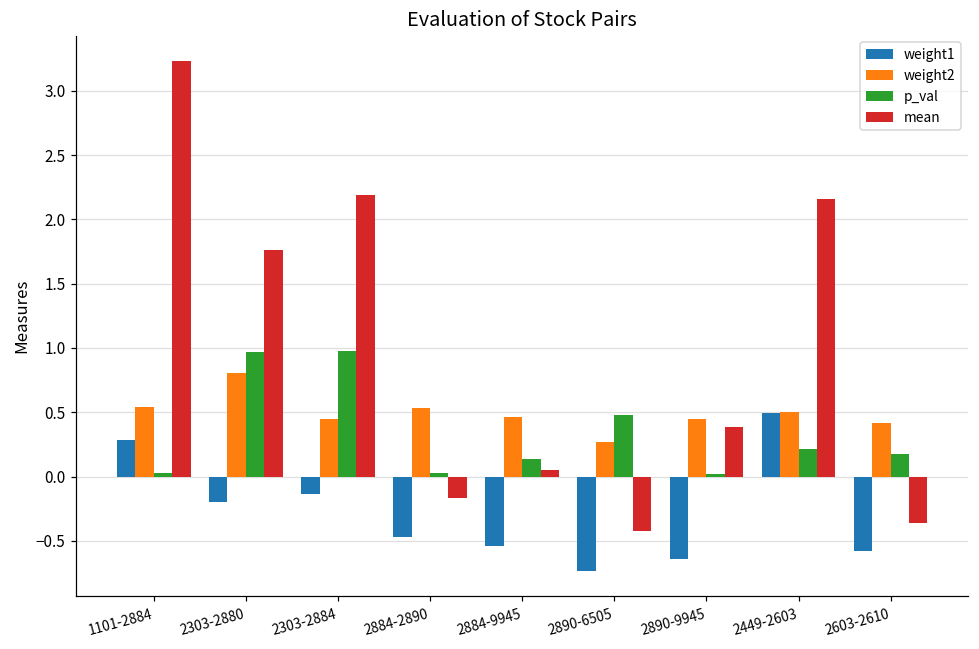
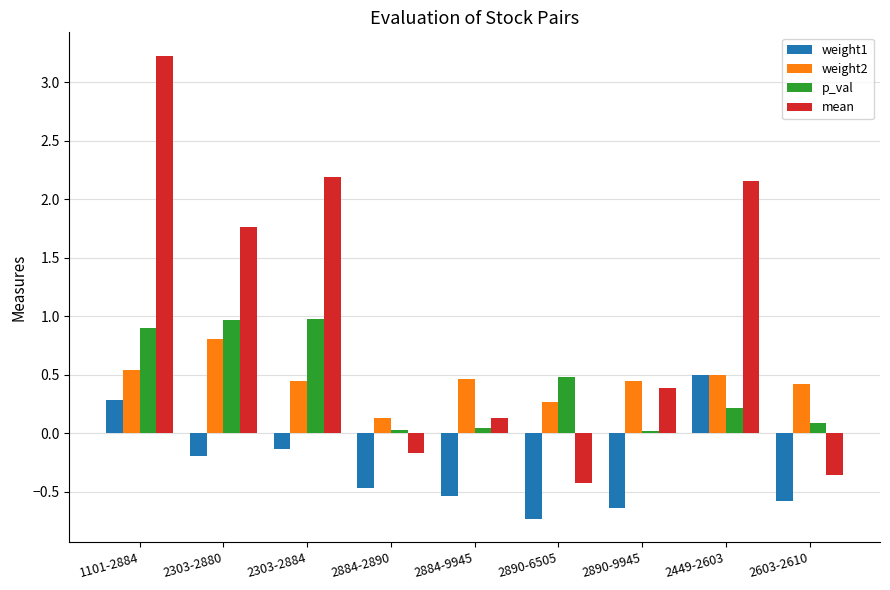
  {
    "weight1": {
      "1101-2884": 0.29,
      "2303-2880": -0.19,
      "2303-2884": -0.13,
      "2884-2890": -0.47,
      "2884-9945": -0.54,
      "2890-6505": -0.73,
      "2890-9945": -0.64,
      "2449-2603": 0.50,
      "2603-2610": -0.58
    },
    "weight2": {
      "1101-2884": 0.54,
      "2303-2880": 0.81,
      "2303-2884": 0.45,
-     "2884-2890": 0.53,
+     "2884-2890": 0.13,
      "2884-9945": 0.46,
      "2890-6505": 0.27,
      "2890-9945": 0.45,
      "2449-2603": 0.50,
      "2603-2610": 0.42
    },
    "p_val": {
-     "1101-2884": 0.03,
+     "1101-2884": 0.90,
      "2303-2880": 0.97,
      "2303-2884": 0.97,
      "2884-2890": 0.02,
-     "2884-9945": 0.14,
+     "2884-9945": 0.05,
      "2890-6505": 0.48,
      "2449-2603": 0.21,
-     "2603-2610": 0.18
+     "2603-2610": 0.09
    },
    "mean": {
      "1101-2884": 3.23,
      "2303-2880": 1.76,
      "2303-2884": 2.19,
      "2884-2890": -0.17,
-     "2884-9945": 0.05,
+     "2884-9945": 0.13,
      "2890-6505": -0.42,
      "2890-9945": 0.38,
      "2449-2603": 2.16,
      "2603-2610": -0.36
    }
  }
